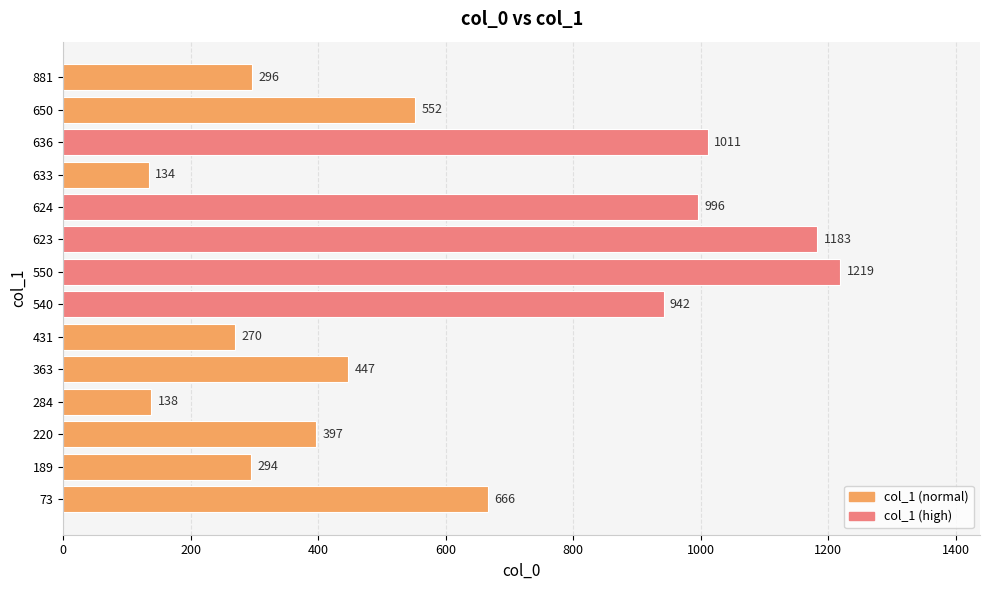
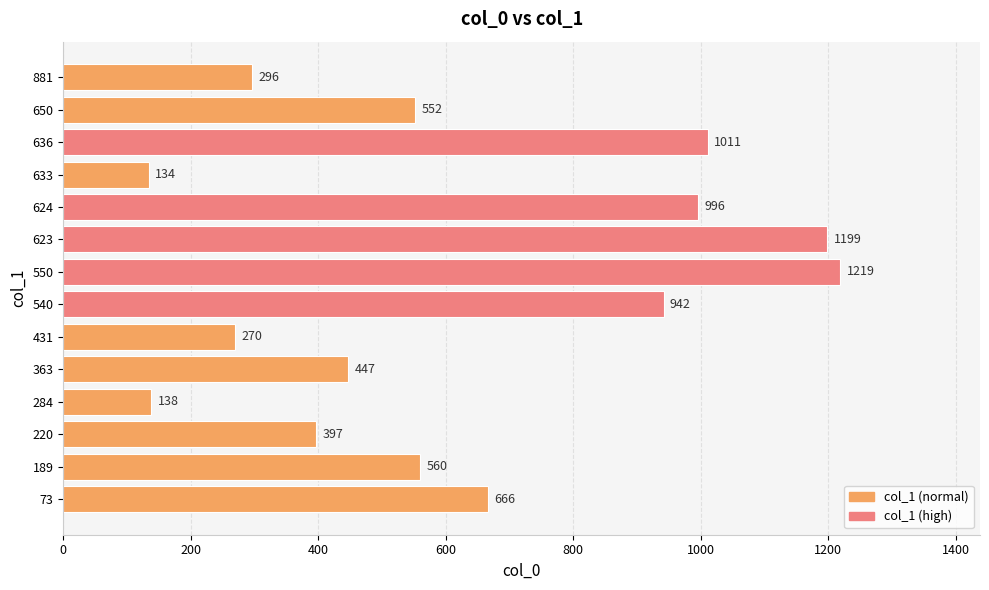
  {
    "881": 296,
    "650": 552,
    "636": 1011,
    "633": 134,
    "624": 996,
-   "623": 1183,
+   "623": 1199,
    "550": 1219,
    "540": 942,
    "431": 270,
    "363": 447,
    "284": 138,
    "220": 397,
-   "189": 294,
+   "189": 560,
    "73": 666
  }
